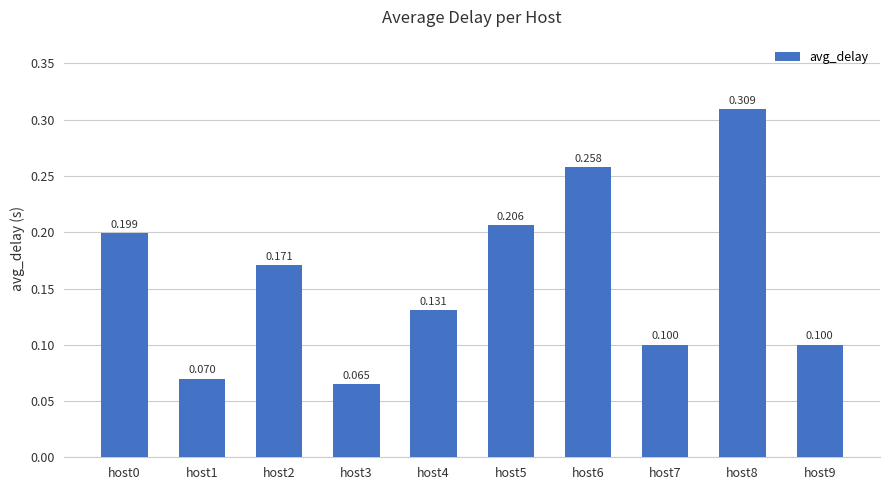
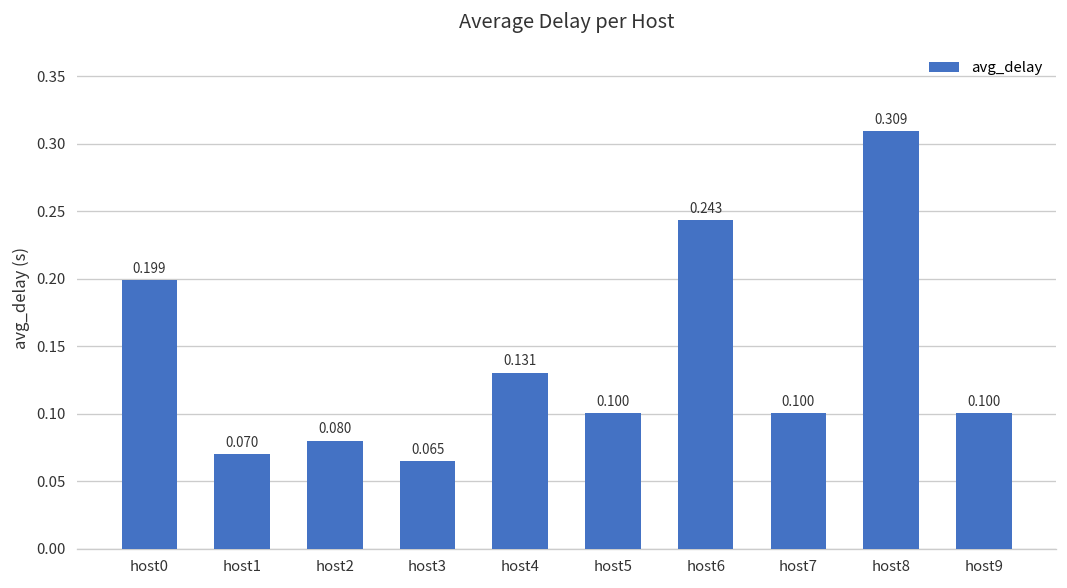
  {
    "host0": 0.199,
    "host1": 0.070,
-   "host2": 0.171,
+   "host2": 0.080,
    "host3": 0.065,
    "host4": 0.131,
-   "host5": 0.206,
-   "host6": 0.258,
+   "host5": 0.100,
+   "host6": 0.243,
    "host7": 0.100,
    "host8": 0.309,
    "host9": 0.100
  }
